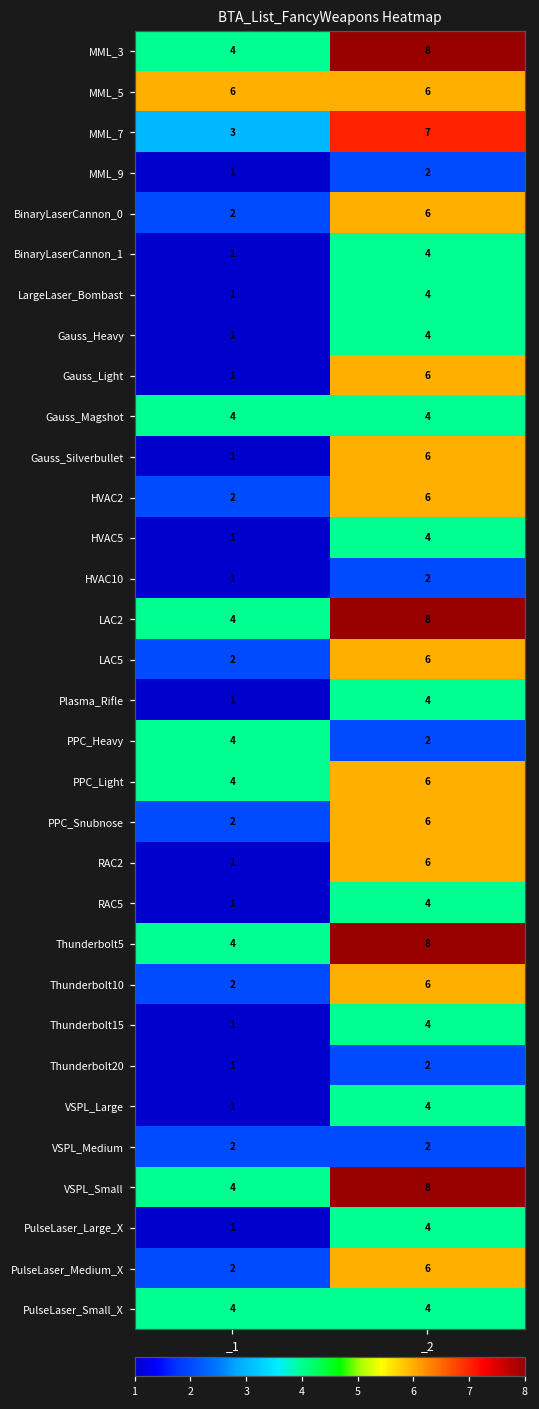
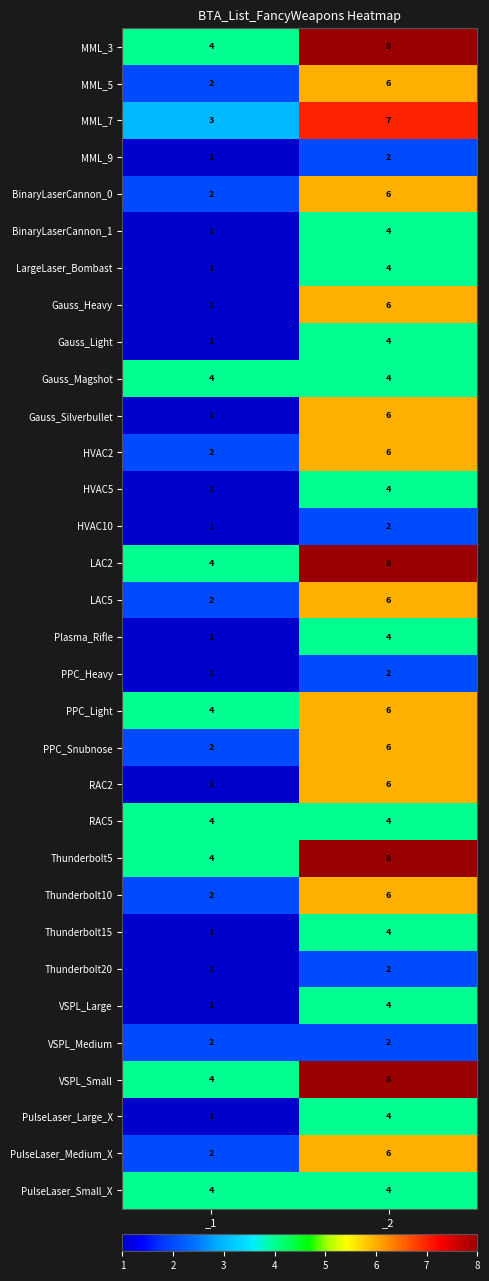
  {
    "MML_3": {
      "_1": 4,
      "_2": 8
    },
    "MML_5": {
-     "_1": 6,
+     "_1": 2,
      "_2": 6
    },
    "MML_7": {
      "_1": 3,
      "_2": 7
    },
    "MML_9": {
      "_1": 1,
      "_2": 2
    },
    "BinaryLaserCannon_0": {
      "_1": 2,
      "_2": 6
    },
    "BinaryLaserCannon_1": {
      "_1": 1,
      "_2": 4
    },
    "LargeLaser_Bombast": {
      "_1": 1,
      "_2": 4
    },
    "Gauss_Heavy": {
      "_1": 1,
-     "_2": 4
+     "_2": 6
    },
    "Gauss_Light": {
      "_1": 1,
-     "_2": 6
+     "_2": 4
    },
    "Gauss_Magshot": {
      "_1": 4,
      "_2": 4
    },
    "Gauss_Silverbullet": {
      "_1": 1,
      "_2": 6
    },
    "HVAC2": {
      "_1": 2,
      "_2": 6
    },
    "HVAC5": {
      "_1": 1,
      "_2": 4
    },
    "HVAC10": {
      "_1": 1,
      "_2": 2
    },
    "LAC2": {
      "_1": 4,
      "_2": 8
    },
    "LAC5": {
      "_1": 2,
      "_2": 6
    },
    "Plasma_Rifle": {
      "_1": 1,
      "_2": 4
    },
    "PPC_Heavy": {
-     "_1": 4,
+     "_1": 1,
      "_2": 2
    },
    "PPC_Light": {
      "_1": 4,
      "_2": 6
    },
    "PPC_Snubnose": {
      "_1": 2,
      "_2": 6
    },
    "RAC2": {
      "_1": 1,
      "_2": 6
    },
    "RAC5": {
-     "_1": 1,
+     "_1": 4,
      "_2": 4
    },
    "Thunderbolt5": {
      "_1": 4,
      "_2": 8
    },
    "Thunderbolt10": {
      "_1": 2,
      "_2": 6
    },
    "Thunderbolt15": {
      "_1": 1,
      "_2": 4
    },
    "Thunderbolt20": {
      "_1": 1,
      "_2": 2
    },
    "VSPL_Large": {
      "_1": 1,
      "_2": 4
    },
    "VSPL_Medium": {
      "_1": 2,
      "_2": 2
    },
    "VSPL_Small": {
      "_1": 4,
      "_2": 8
    },
    "PulseLaser_Large_X": {
      "_1": 1,
      "_2": 4
    },
    "PulseLaser_Medium_X": {
      "_1": 2,
      "_2": 6
    },
    "PulseLaser_Small_X": {
      "_1": 4,
      "_2": 4
    }
  }
